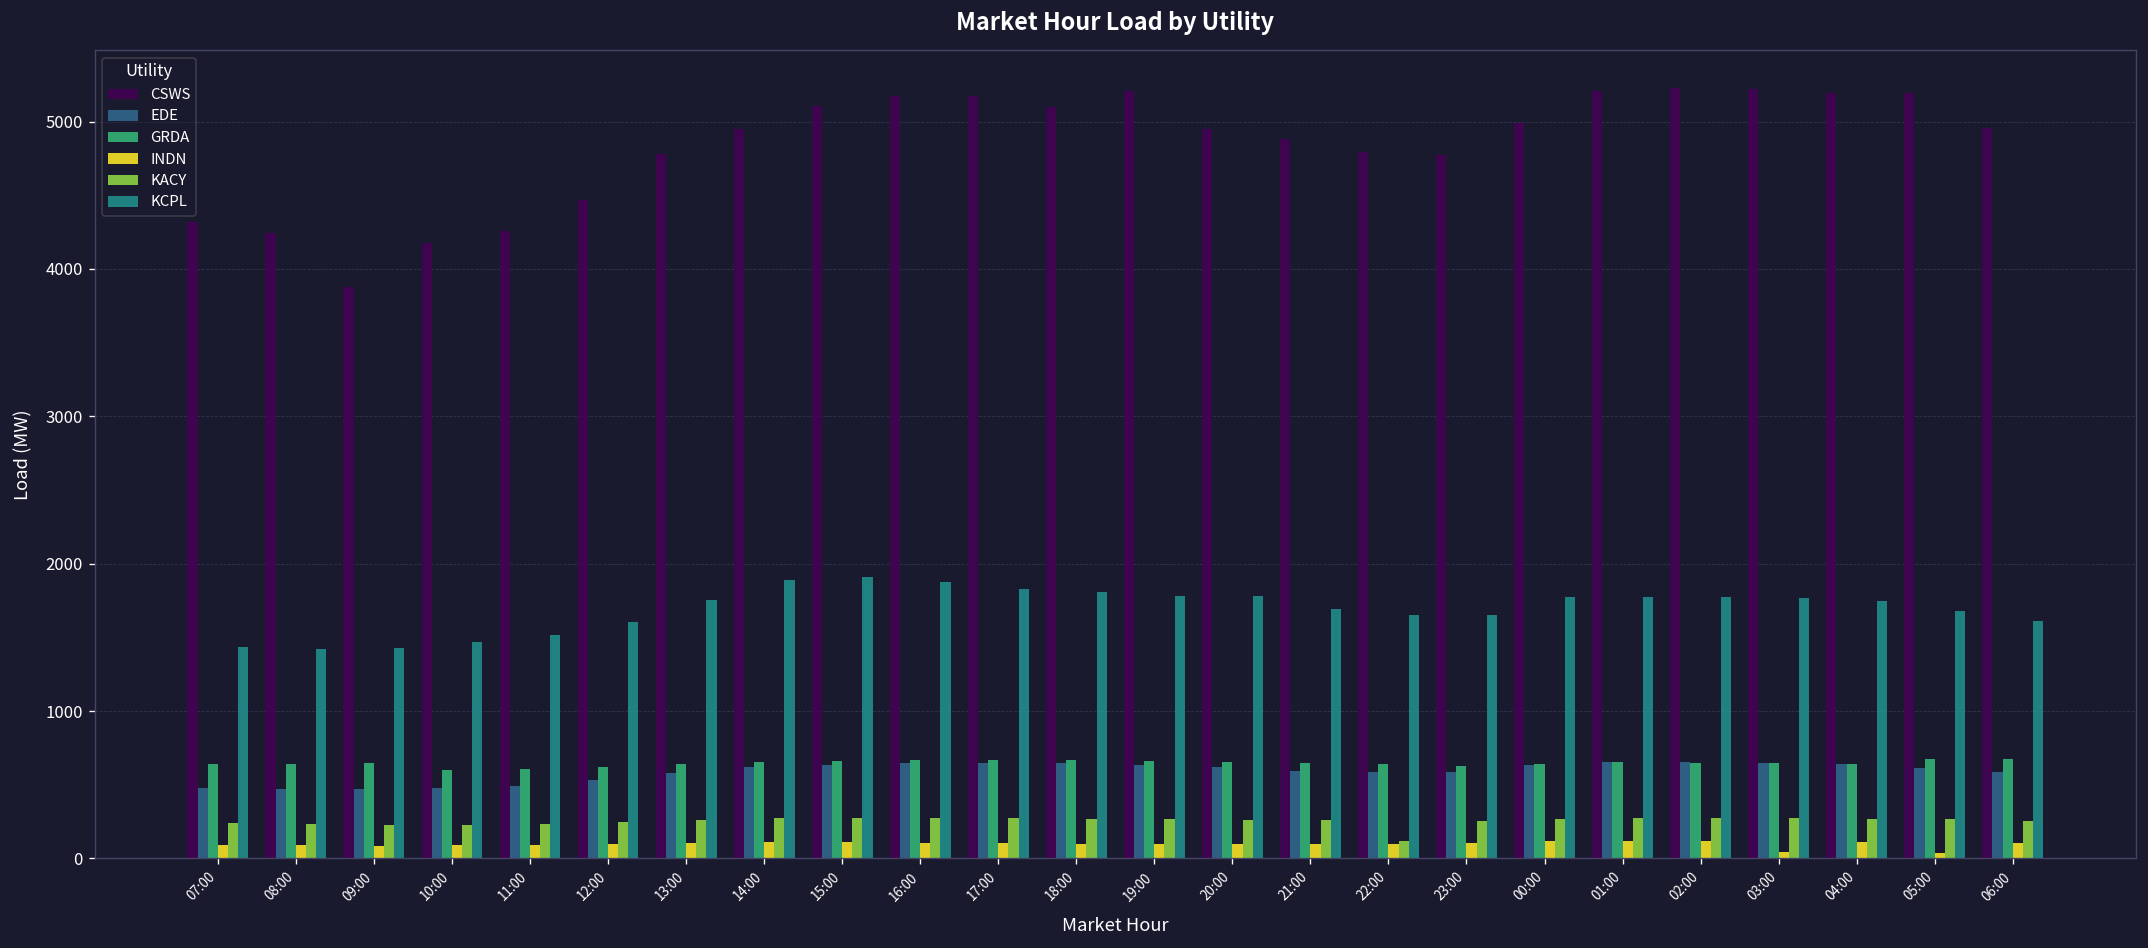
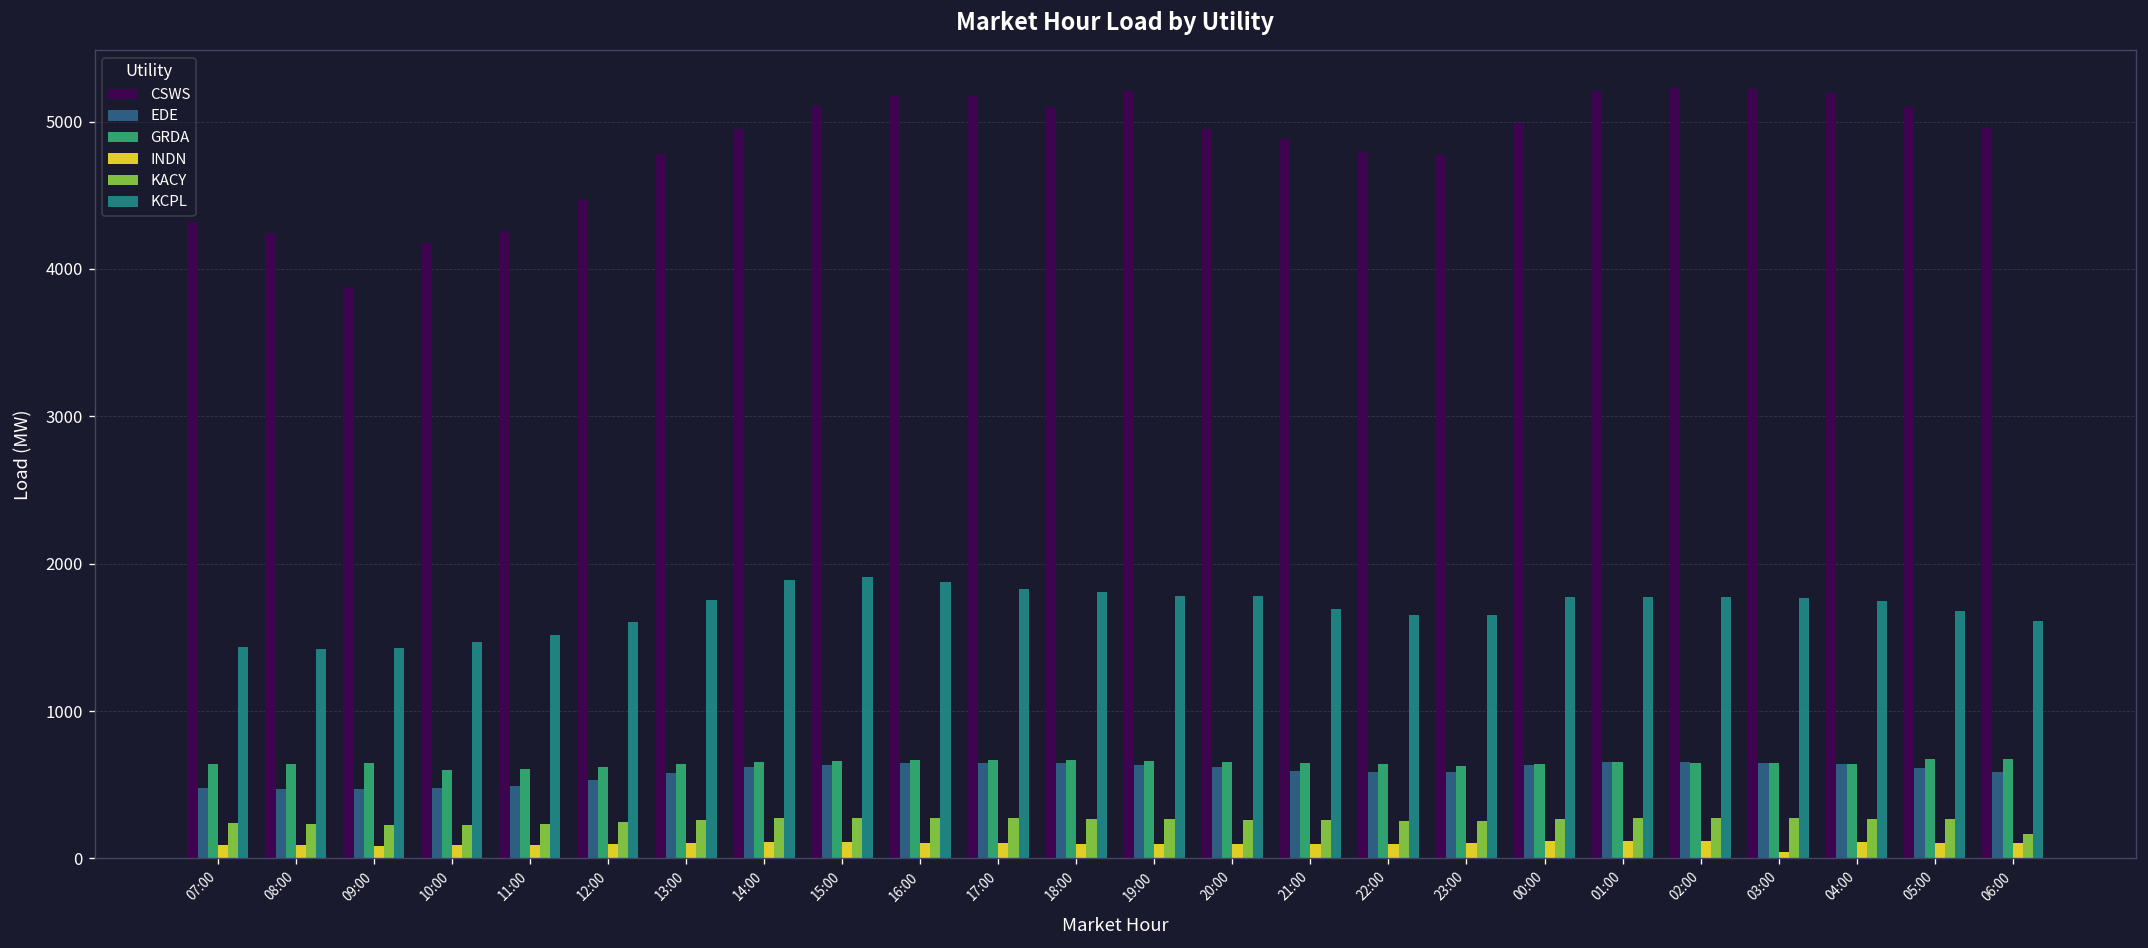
  {
    "CSWS": {
      "08:00": 4250,
      "09:00": 3880,
      "10:00": 4180,
      "11:00": 4260,
      "12:00": 4470,
      "13:00": 4780,
      "14:00": 4950,
      "15:00": 5110,
      "16:00": 5170,
      "17:00": 5170,
      "18:00": 5100,
      "19:00": 5210,
      "20:00": 4950,
      "21:00": 4880,
      "22:00": 4790,
      "23:00": 4770,
      "00:00": 4990,
      "01:00": 5210,
      "02:00": 5220,
      "03:00": 5220,
      "04:00": 5190,
-     "05:00": 5200,
+     "05:00": 5100,
      "06:00": 4960
    },
    "INDN": {
      "07:00": 90,
      "08:00": 90,
      "09:00": 90,
      "10:00": 90,
      "11:00": 90,
      "12:00": 100,
      "13:00": 100,
      "14:00": 110,
      "15:00": 110,
      "16:00": 110,
      "17:00": 100,
      "18:00": 100,
      "19:00": 100,
      "20:00": 100,
      "21:00": 100,
      "22:00": 100,
      "23:00": 110,
      "00:00": 120,
      "01:00": 120,
      "02:00": 120,
      "03:00": 50,
      "04:00": 110,
-     "05:00": 40,
+     "05:00": 110,
      "06:00": 100
    },
    "KACY": {
      "07:00": 240,
      "08:00": 230,
      "09:00": 230,
      "10:00": 230,
      "11:00": 230,
      "12:00": 240,
      "13:00": 260,
      "14:00": 270,
      "15:00": 270,
      "16:00": 270,
      "17:00": 270,
      "18:00": 270,
      "19:00": 270,
      "20:00": 260,
      "21:00": 260,
-     "22:00": 120,
+     "22:00": 260,
      "23:00": 260,
      "00:00": 270,
      "01:00": 270,
      "02:00": 270,
      "03:00": 270,
      "04:00": 270,
      "05:00": 260,
-     "06:00": 260
+     "06:00": 170
    }
  }
